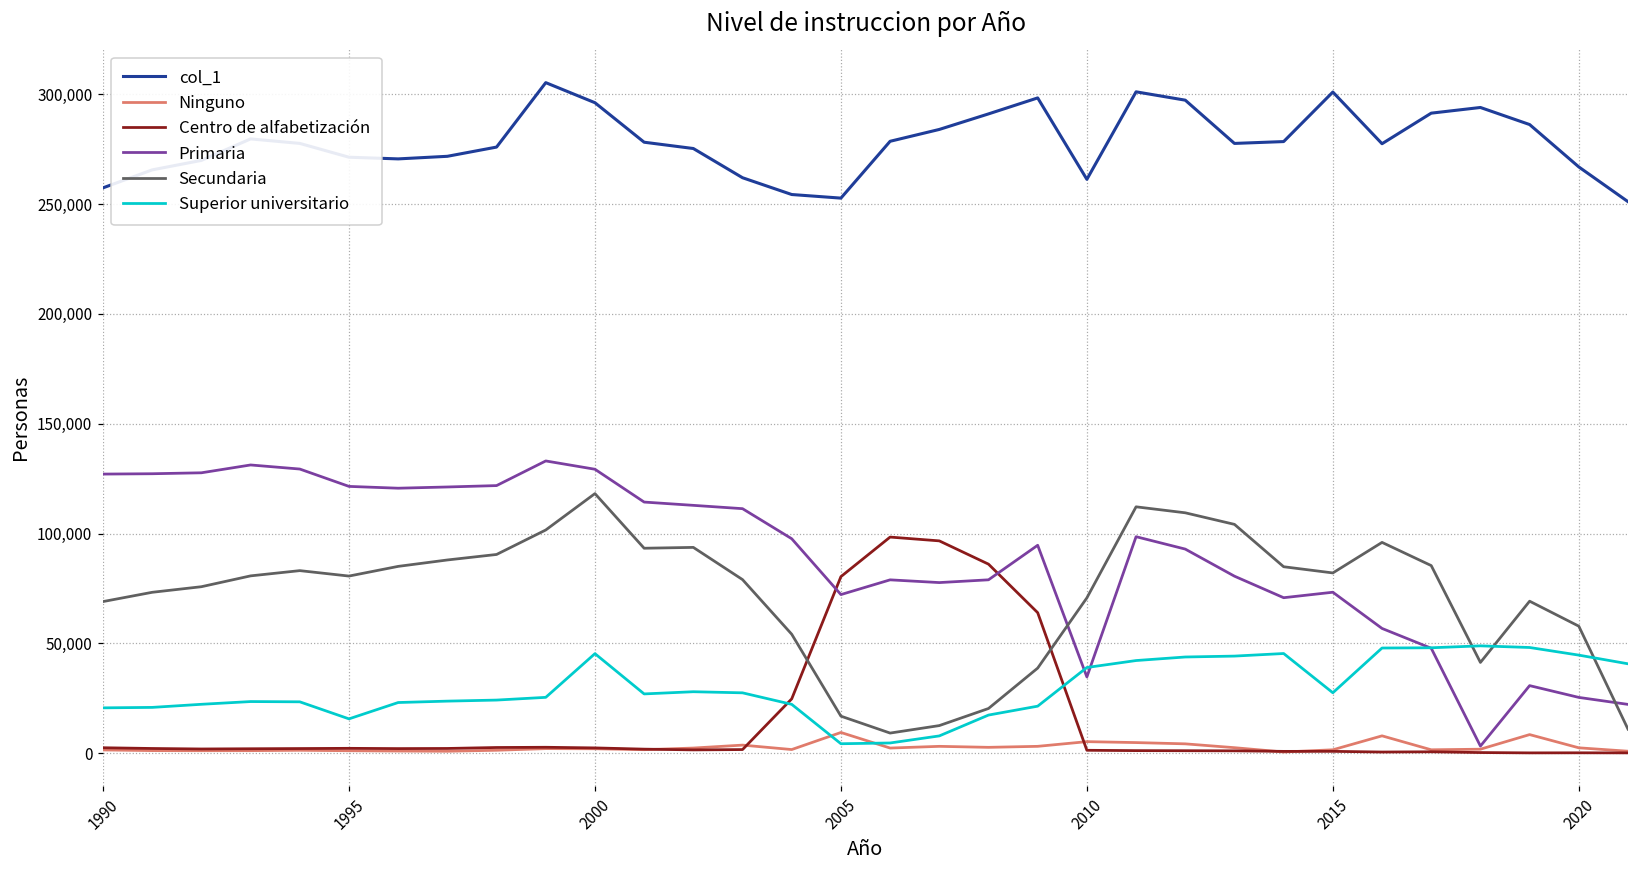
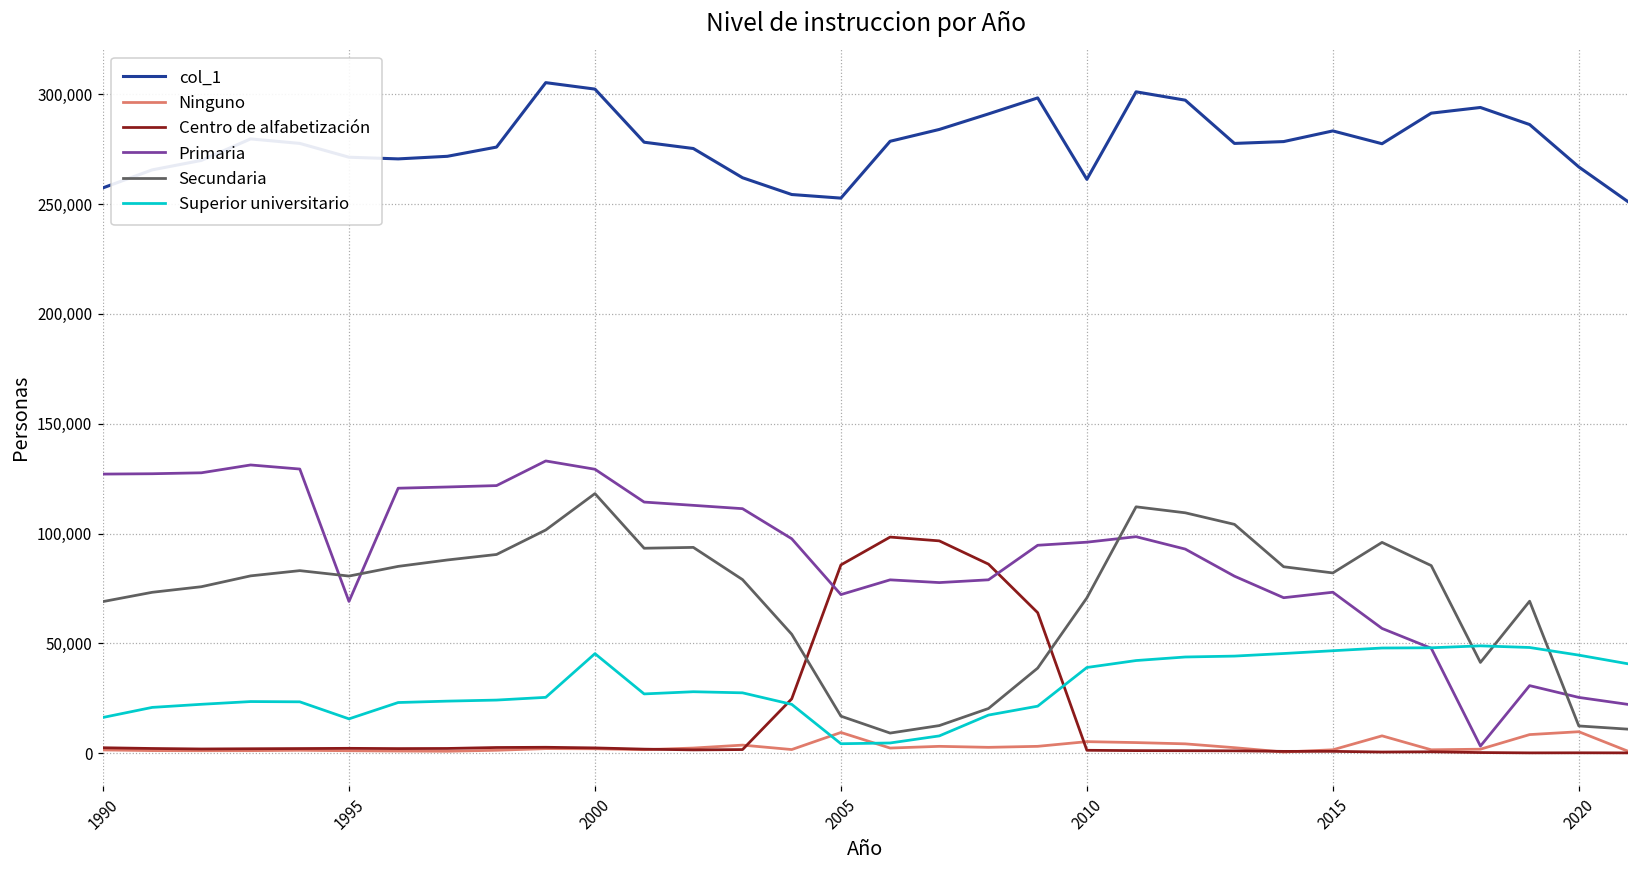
  {
    "col_1": {
      "1990": "257,000",
-     "2000": "296,000",
+     "2000": "302,000",
      "2005": "253,000",
      "2010": "261,000",
-     "2015": "301,000",
+     "2015": "283,000",
      "2020": "267,000"
    },
    "Ninguno": {
      "2005": "9,000",
      "2010": "5,000",
-     "2020": "3,000"
+     "2020": "10,000"
    },
    "Centro de alfabetización": {
-     "2005": "80,000",
+     "2005": "86,000",
      "2010": "1,000",
      "2020": "0"
    },
    "Primaria": {
      "1990": "127,000",
-     "1995": "122,000",
+     "1995": "69,000",
      "2000": "129,000",
      "2005": "72,000",
-     "2010": "35,000",
+     "2010": "96,000",
      "2015": "73,000",
      "2020": "25,000"
    },
    "Secundaria": {
      "1990": "69,000",
      "1995": "81,000",
      "2000": "118,000",
      "2005": "17,000",
      "2010": "71,000",
      "2015": "82,000",
-     "2020": "58,000"
+     "2020": "12,000"
    },
    "Superior universitario": {
-     "1990": "21,000",
+     "1990": "16,000",
      "1995": "16,000",
      "2000": "45,000",
      "2005": "4,000",
      "2010": "39,000",
-     "2015": "28,000",
+     "2015": "47,000",
      "2020": "45,000"
    }
  }
